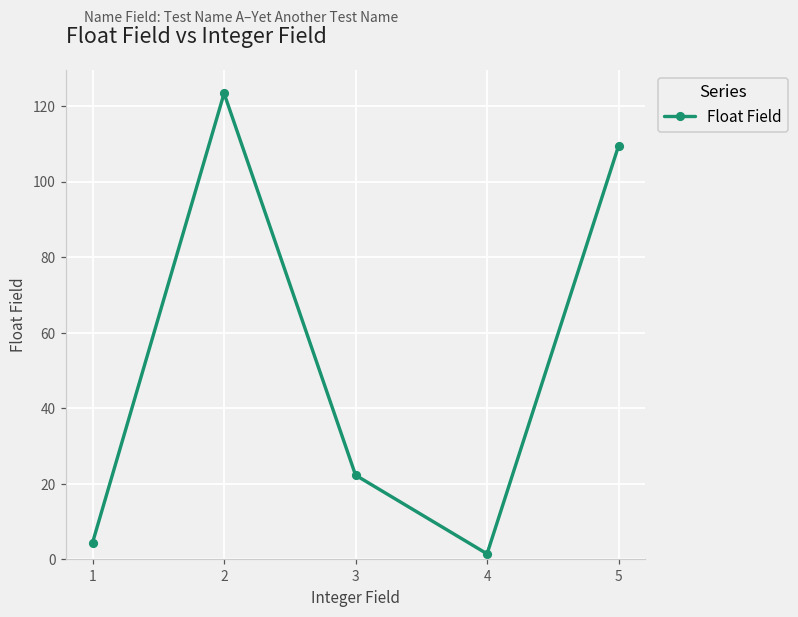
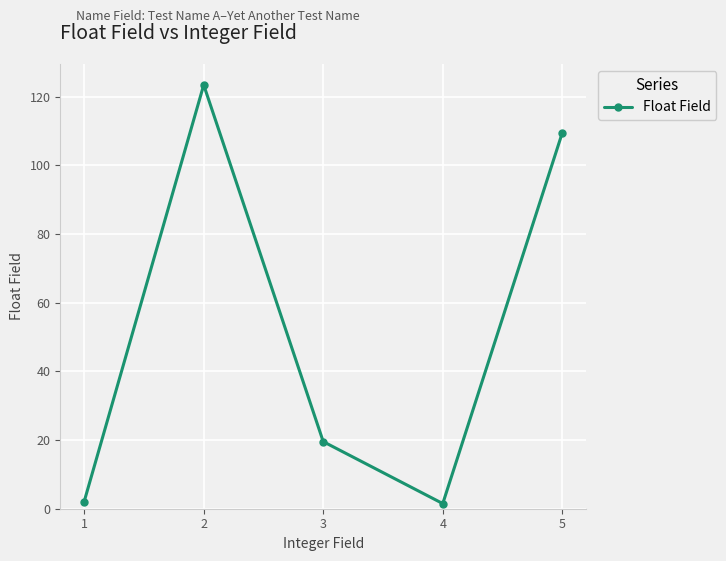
  {
-   "1": 5,
+   "1": 2,
    "2": 123,
-   "3": 22,
+   "3": 20,
    "4": 2,
    "5": 110
  }
